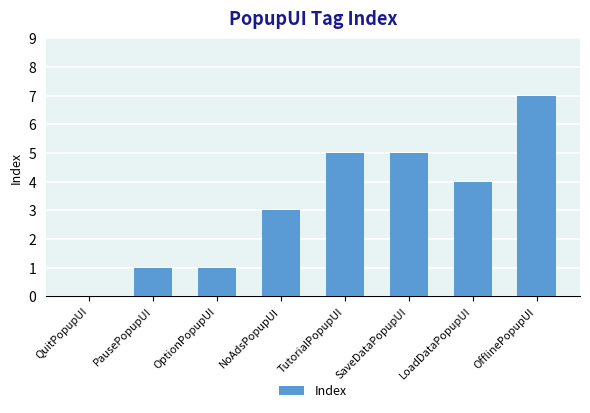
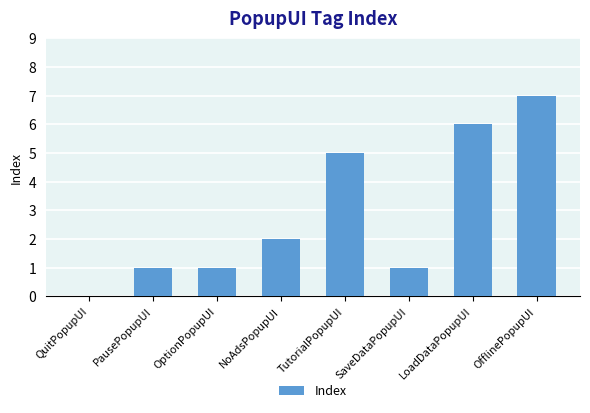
  {
    "QuitPopupUI": 0,
    "PausePopupUI": 1,
    "OptionPopupUI": 1,
-   "NoAdsPopupUI": 3,
+   "NoAdsPopupUI": 2,
    "TutorialPopupUI": 5,
-   "SaveDataPopupUI": 5,
-   "LoadDataPopupUI": 4,
+   "SaveDataPopupUI": 1,
+   "LoadDataPopupUI": 6,
    "OfflinePopupUI": 7
  }
